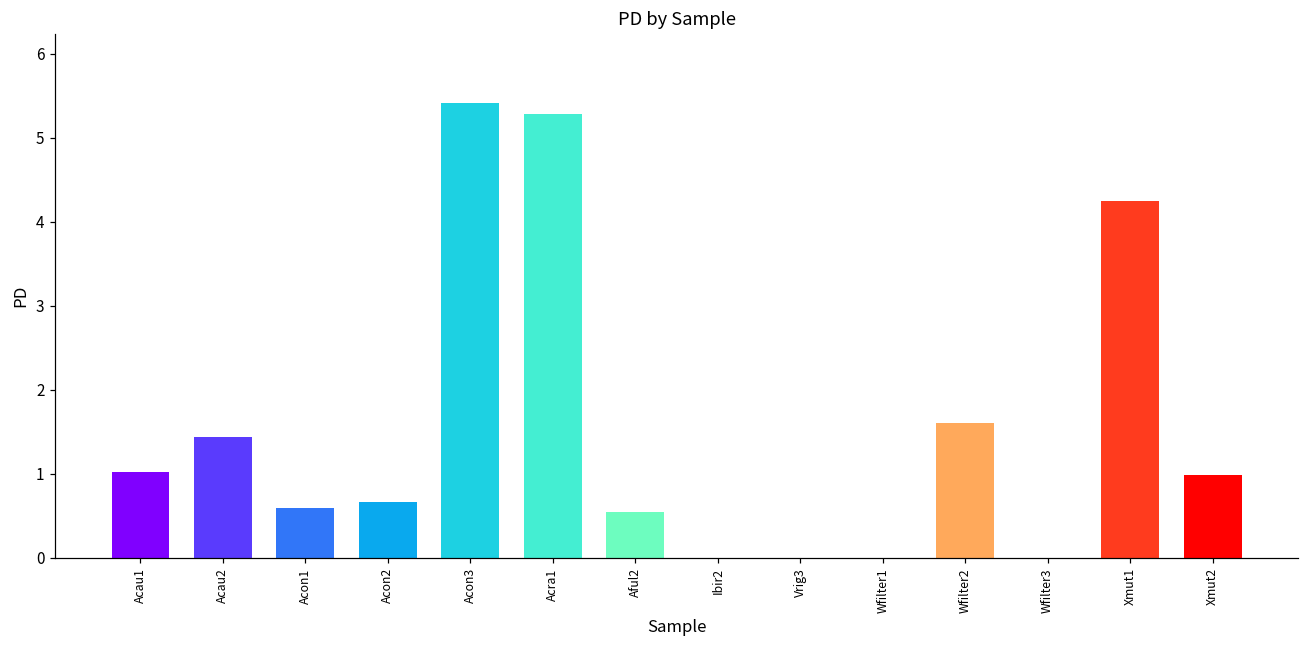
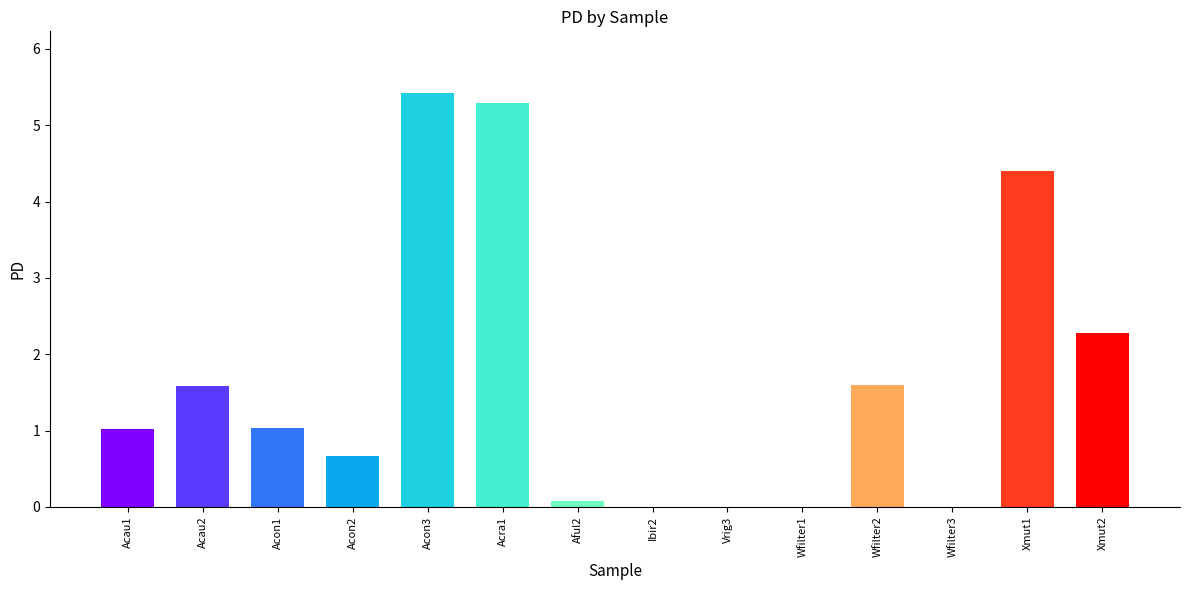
  {
    "Acau1": 1.0,
-   "Acau2": 1.4,
-   "Acon1": 0.6,
+   "Acau2": 1.6,
+   "Acon1": 1.0,
    "Acon2": 0.7,
    "Acon3": 5.4,
    "Acra1": 5.3,
-   "Aful2": 0.5,
+   "Aful2": 0.1,
    "Ibir2": 0.0,
    "Vrig3": 0.0,
    "Wfilter1": 0.0,
    "Wfilter2": 1.6,
    "Wfilter3": 0.0,
-   "Xmut1": 4.2,
-   "Xmut2": 1.0
+   "Xmut1": 4.4,
+   "Xmut2": 2.3
  }
